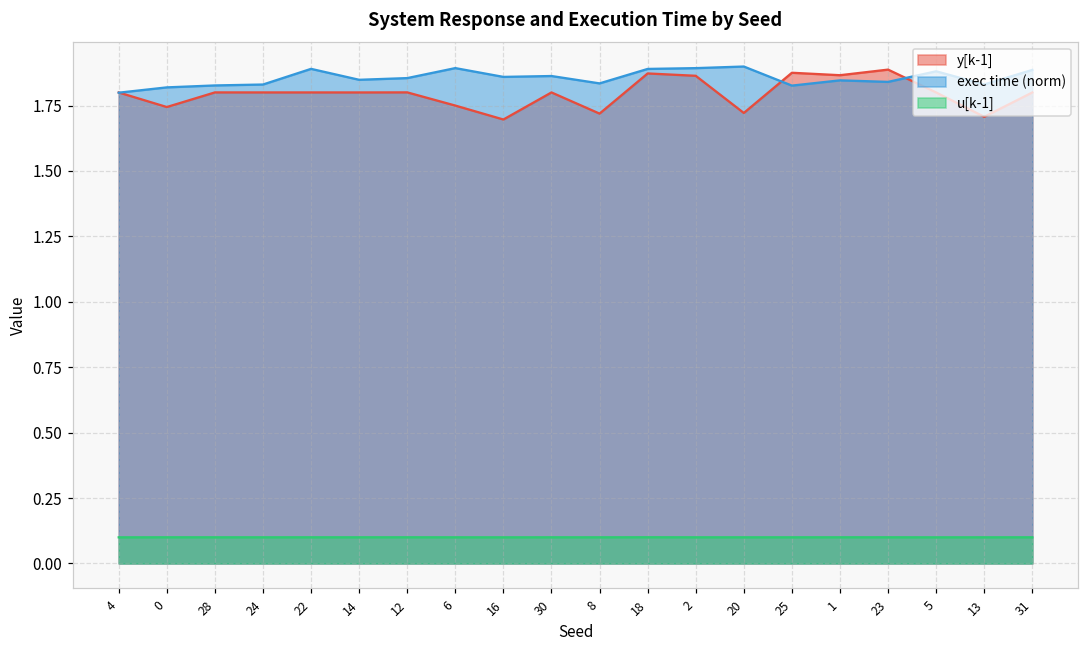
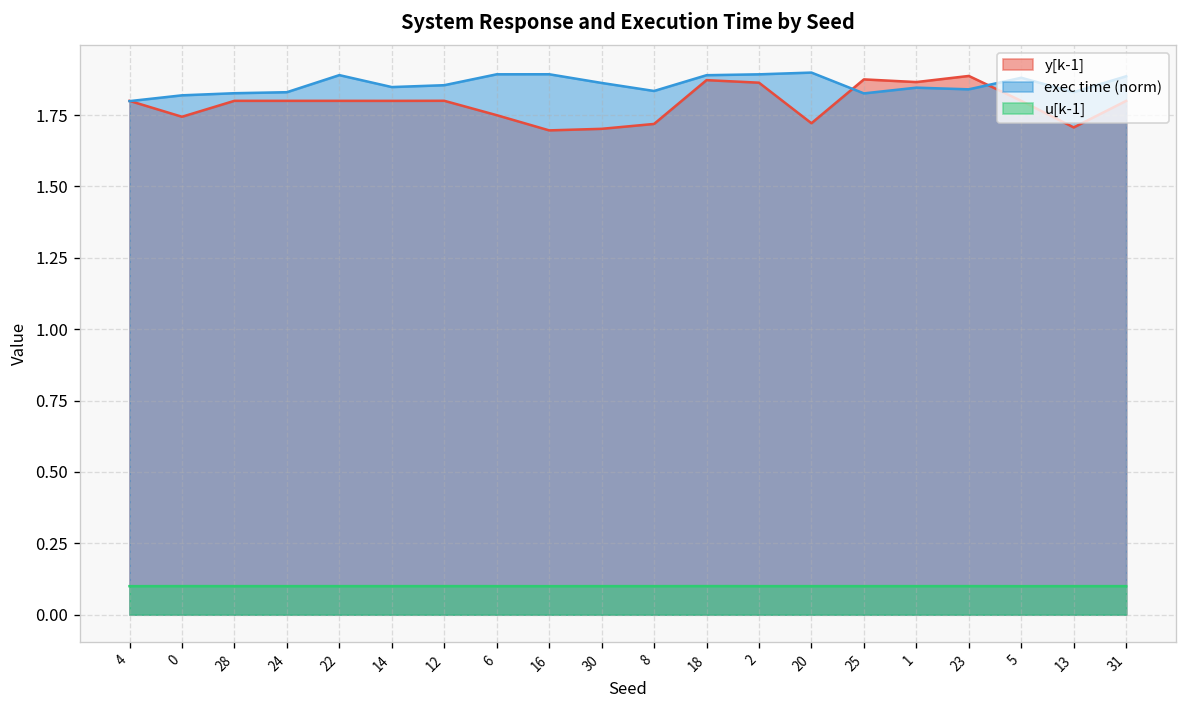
  {
    "y[k-1]": {
      "0": 1.74,
      "28": 1.80,
      "24": 1.80,
      "22": 1.80,
      "14": 1.80,
      "12": 1.80,
      "6": 1.75,
      "16": 1.70,
-     "30": 1.80,
+     "30": 1.70,
      "8": 1.72,
      "18": 1.87,
      "2": 1.86,
      "20": 1.72,
      "25": 1.88,
      "1": 1.87,
      "23": 1.89,
      "13": 1.71
    },
    "exec time (norm)": {
      "0": 1.82,
      "28": 1.83,
      "24": 1.83,
      "22": 1.89,
      "14": 1.85,
      "12": 1.85,
      "6": 1.89,
-     "16": 1.86,
+     "16": 1.89,
      "30": 1.86,
      "8": 1.83,
      "18": 1.89,
      "2": 1.89,
      "20": 1.90,
      "25": 1.83,
      "1": 1.85,
      "23": 1.84
    },
    "u[k-1]": {
      "4": 0.10,
      "0": 0.10,
      "28": 0.10,
      "24": 0.10,
      "22": 0.10,
      "14": 0.10,
      "12": 0.10,
      "6": 0.10,
      "16": 0.10,
      "30": 0.10,
      "8": 0.10,
      "18": 0.10,
      "2": 0.10,
      "20": 0.10,
      "25": 0.10,
      "1": 0.10,
      "23": 0.10,
      "5": 0.10,
      "13": 0.10,
      "31": 0.10
    }
  }
